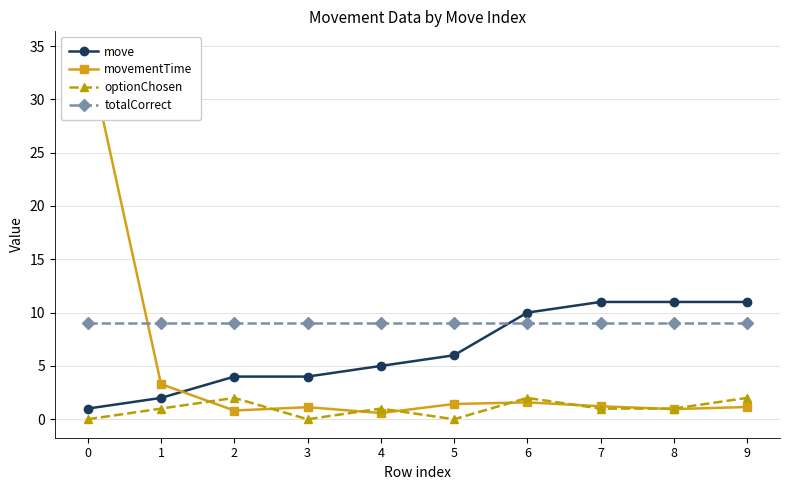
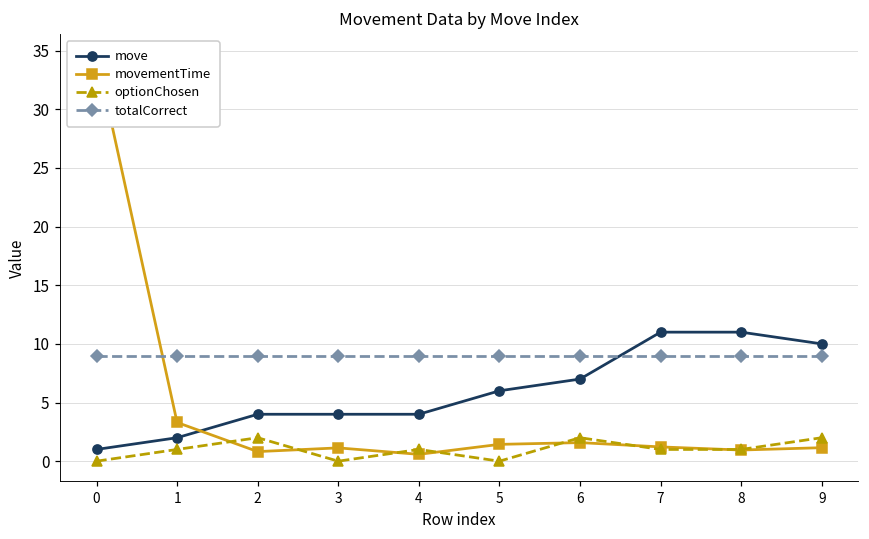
  {
    "move": {
      "0": 1,
      "1": 2,
      "2": 4,
      "3": 4,
-     "4": 5,
+     "4": 4,
      "5": 6,
-     "6": 10,
+     "6": 7,
      "7": 11,
      "8": 11,
-     "9": 11
+     "9": 10
    },
    "totalCorrect": {
      "0": 9,
      "1": 9,
      "2": 9,
      "3": 9,
      "4": 9,
      "5": 9,
      "6": 9,
      "7": 9,
      "8": 9,
      "9": 9
    }
  }
